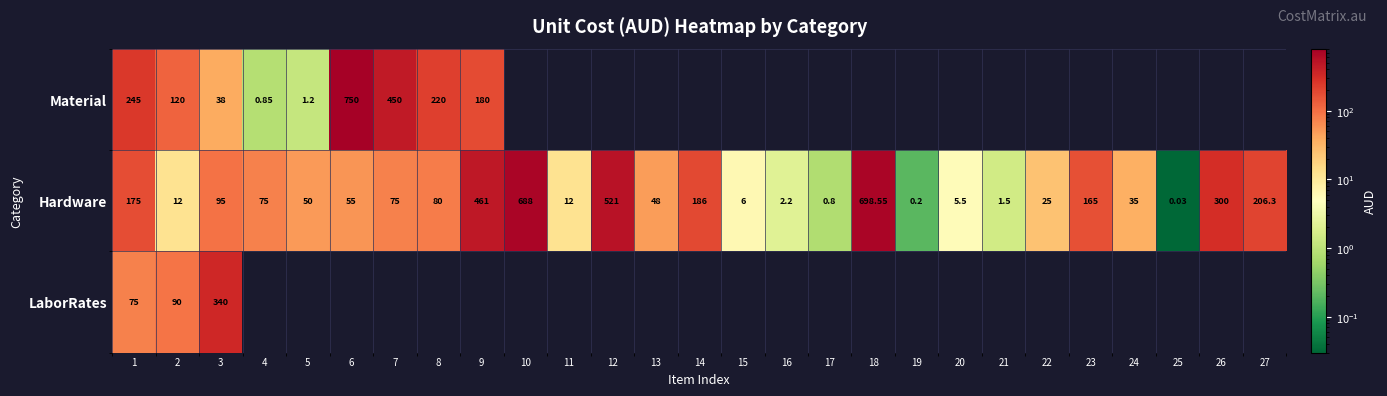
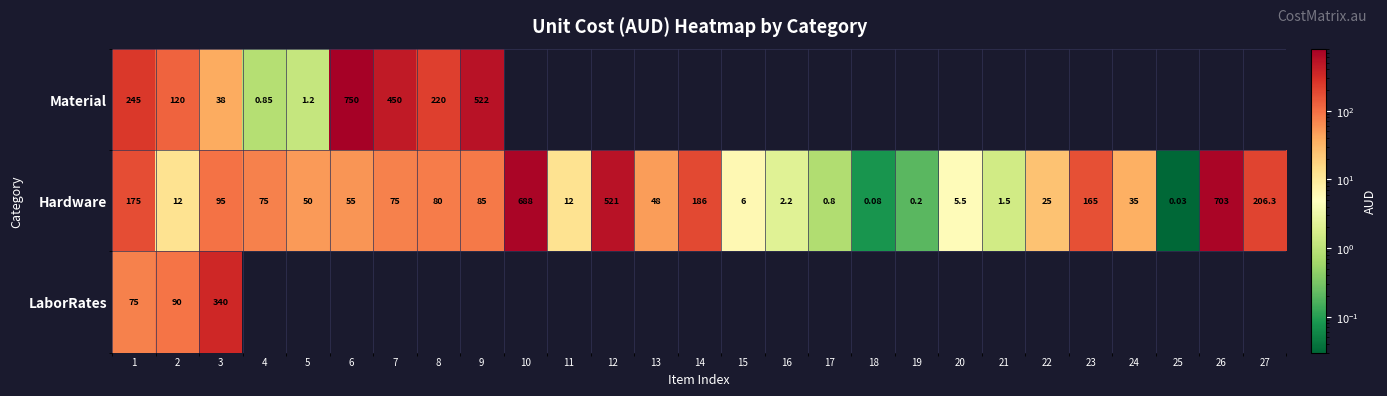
  {
    "Material": {
      "1": 245,
      "2": 120,
      "3": 38,
      "4": 0.85,
      "5": 1.2,
      "6": 750,
      "7": 450,
      "8": 220,
-     "9": 180
+     "9": 522
    },
    "Hardware": {
      "1": 175,
      "2": 12,
      "3": 95,
      "4": 75,
      "5": 50,
      "6": 55,
      "7": 75,
      "8": 80,
-     "9": 461,
+     "9": 85,
      "10": 688,
      "11": 12,
      "12": 521,
      "13": 48,
      "14": 186,
      "15": 6,
      "16": 2.2,
      "17": 0.8,
-     "18": 698.55,
+     "18": 0.08,
      "19": 0.2,
      "20": 5.5,
      "21": 1.5,
      "22": 25,
      "23": 165,
      "24": 35,
      "25": 0.03,
-     "26": 300,
+     "26": 703,
      "27": 206.3
    },
    "LaborRates": {
      "1": 75,
      "2": 90,
      "3": 340
    }
  }
